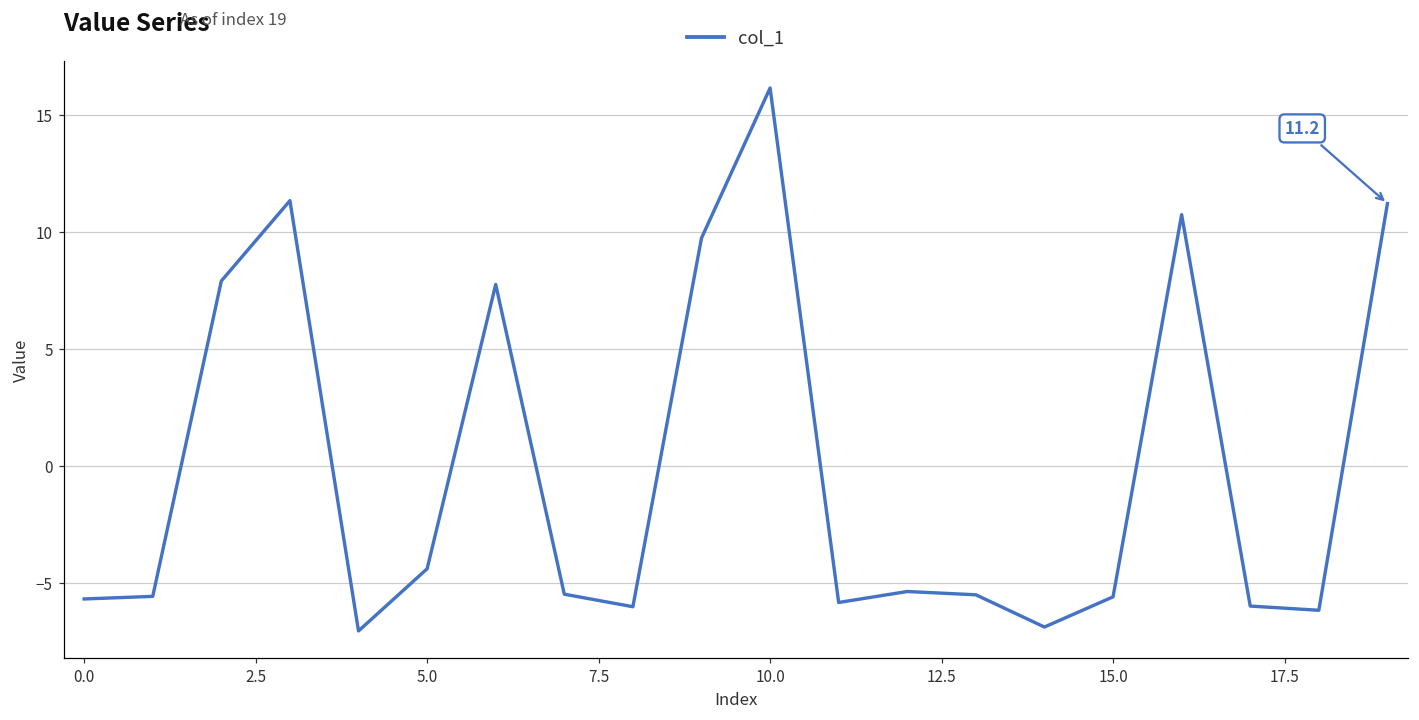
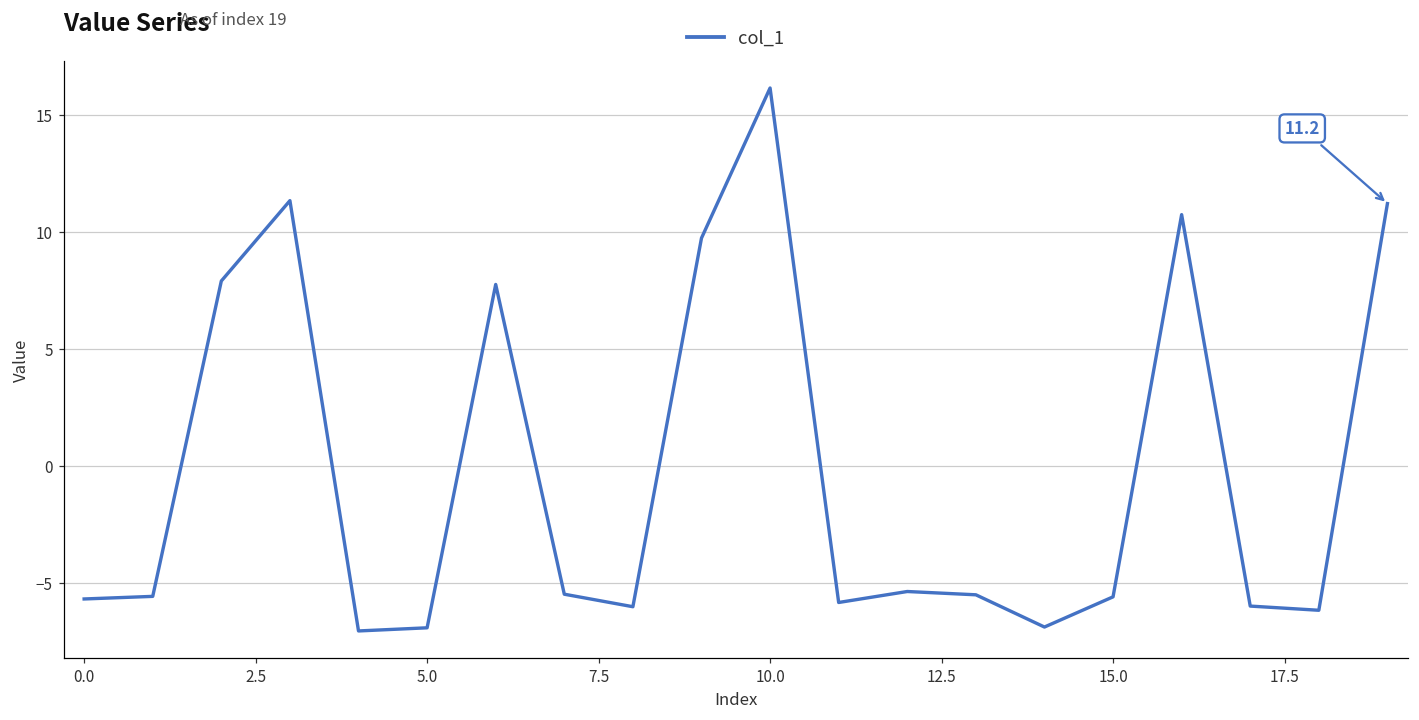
  {
    "0.0": -5.7,
-   "5.0": -4.4,
+   "5.0": -6.9,
    "10.0": 16.1,
    "15.0": -5.6
  }
